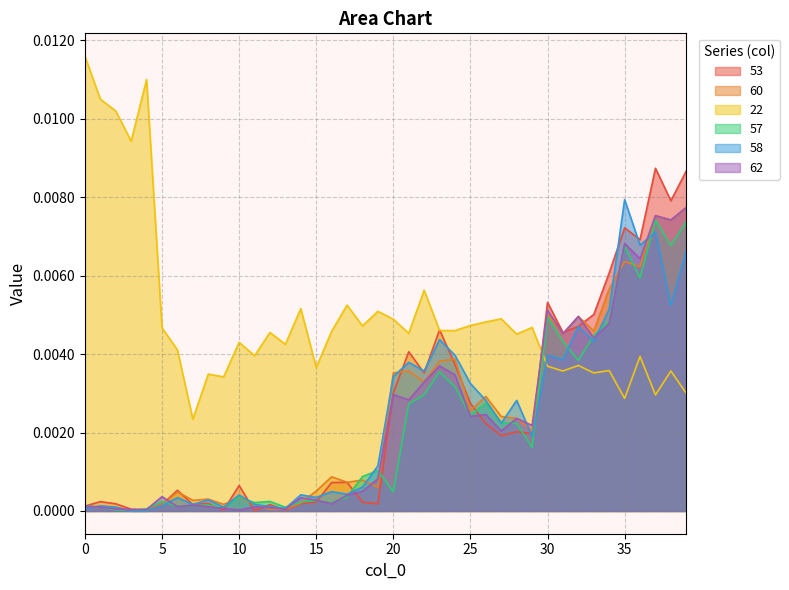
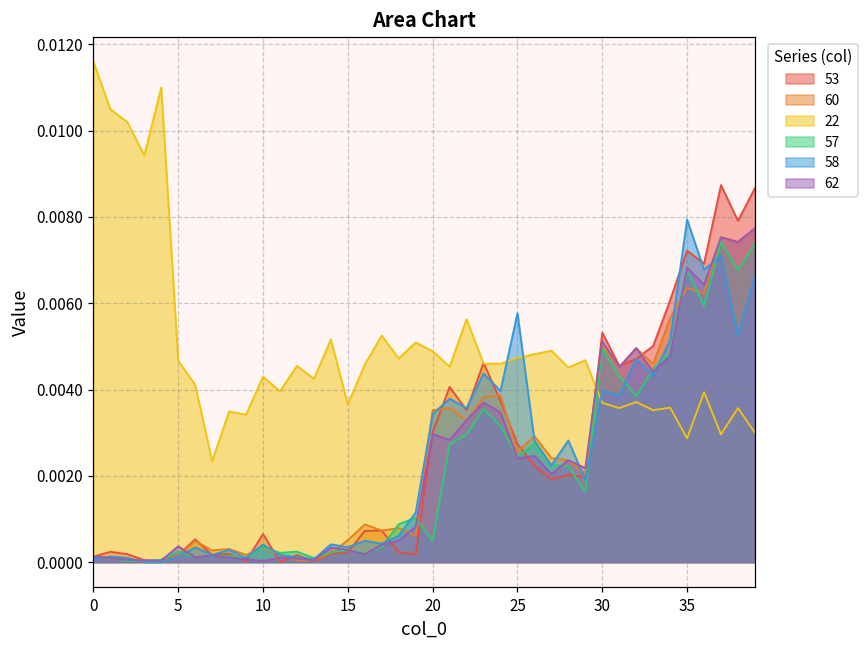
  {
    "57": {
      "5": 0.0002,
      "20": 0.0005,
      "30": 0.0050,
      "35": 0.0068
    },
    "58": {
      "15": 0.0003,
      "20": 0.0034,
-     "25": 0.0033,
+     "25": 0.0058,
      "30": 0.0040,
      "35": 0.0079
    },
    "62": {
      "5": 0.0004,
      "10": 0.0000,
      "30": 0.0051,
      "35": 0.0068
    }
  }
